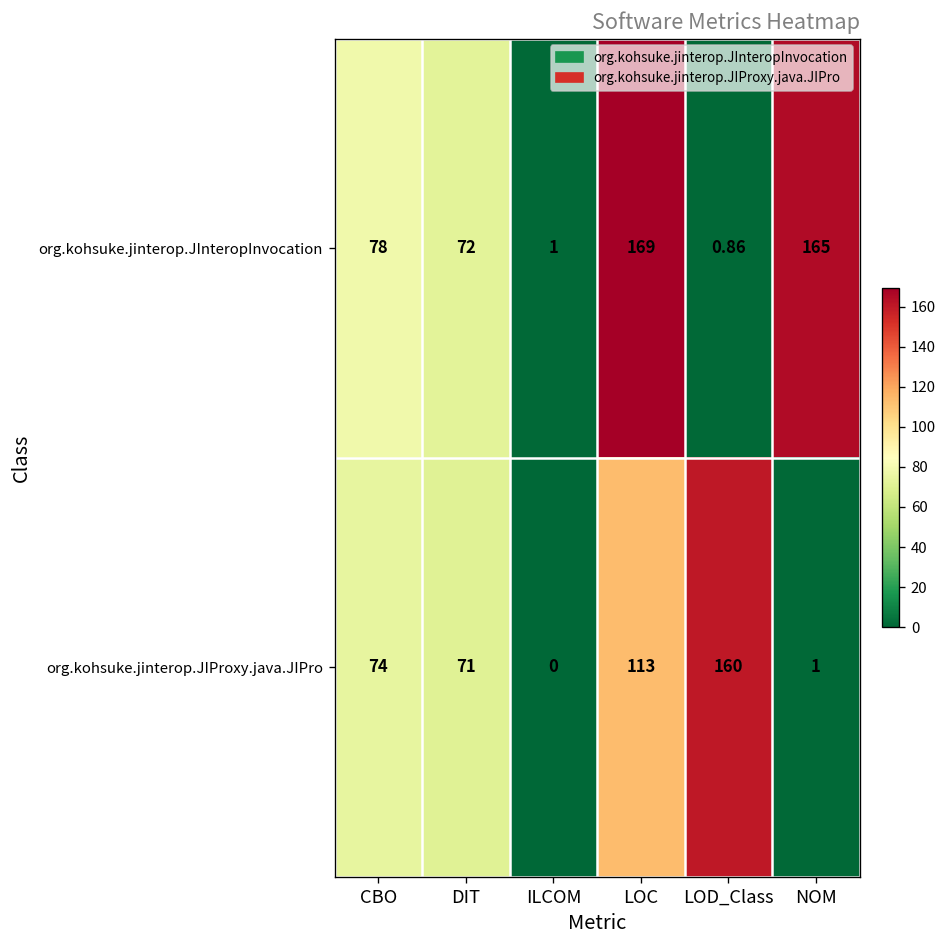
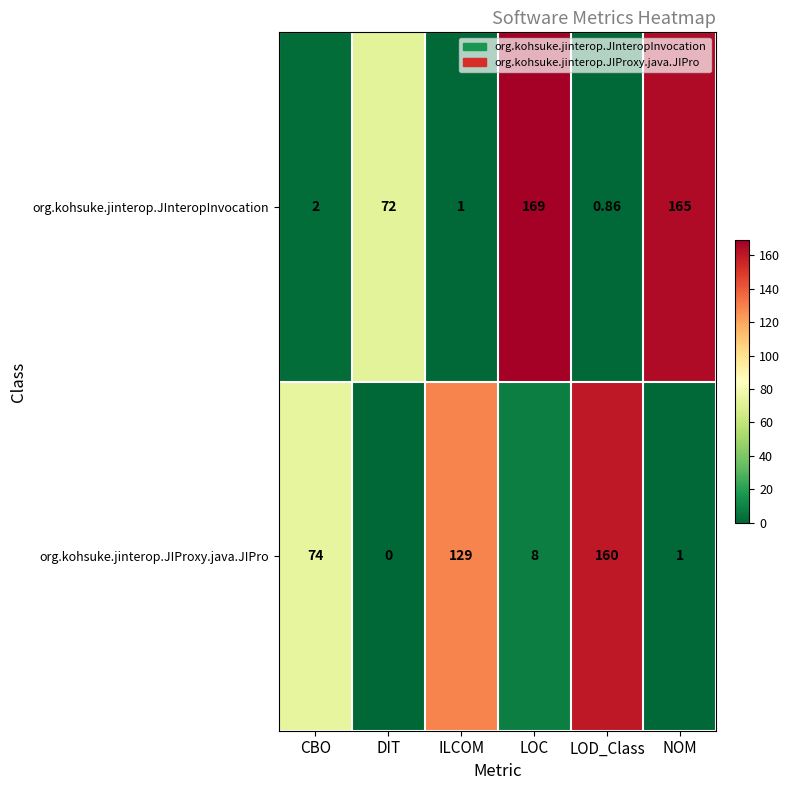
  {
    "org.kohsuke.jinterop.JInteropInvocation": {
-     "CBO": 78,
+     "CBO": 2,
      "DIT": 72,
      "ILCOM": 1,
      "LOC": 169,
      "LOD_Class": 0.86,
      "NOM": 165
    },
    "org.kohsuke.jinterop.JIProxy.java.JIPro": {
      "CBO": 74,
-     "DIT": 71,
-     "ILCOM": 0,
-     "LOC": 113,
+     "DIT": 0,
+     "ILCOM": 129,
+     "LOC": 8,
      "LOD_Class": 160,
      "NOM": 1
    }
  }
